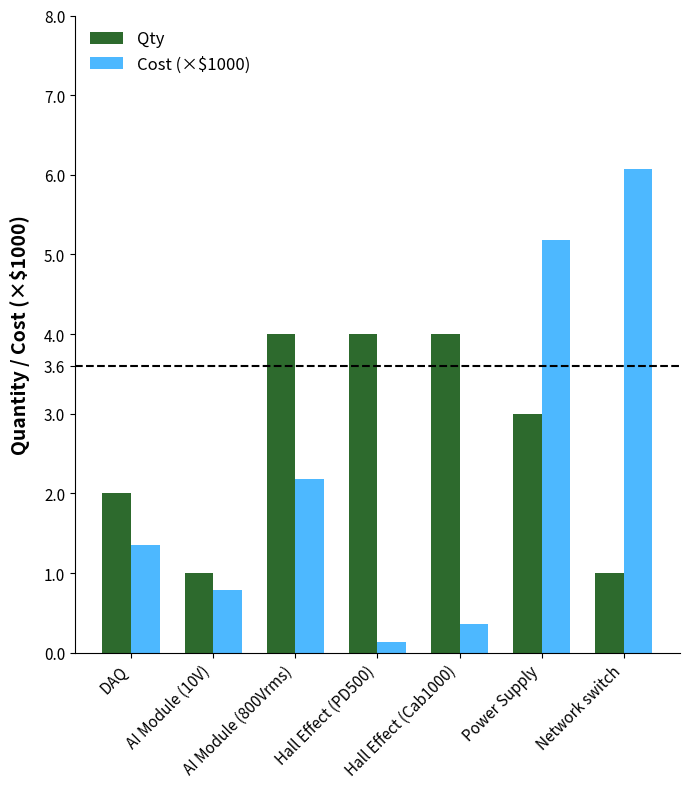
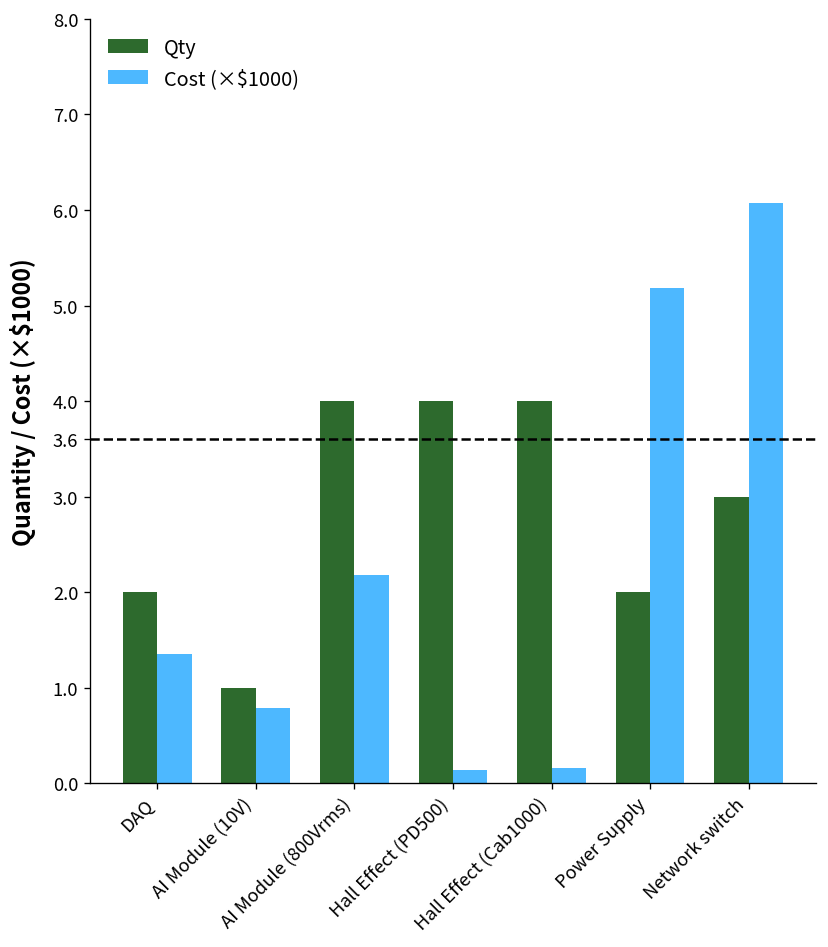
  {
    "Qty": {
      "DAQ": 2,
      "AI Module (10V)": 1,
      "AI Module (800Vrms)": 4,
      "Hall Effect (PD500)": 4,
      "Hall Effect (Cab1000)": 4,
-     "Power Supply": 3,
-     "Network switch": 1
+     "Power Supply": 2,
+     "Network switch": 3
    },
    "Cost (×$1000)": {
      "DAQ": 1.4,
      "AI Module (10V)": 0.8,
      "AI Module (800Vrms)": 2.2,
      "Hall Effect (PD500)": 0.1,
-     "Hall Effect (Cab1000)": 0.4,
+     "Hall Effect (Cab1000)": 0.2,
      "Power Supply": 5.2,
      "Network switch": 6.1
    }
  }
